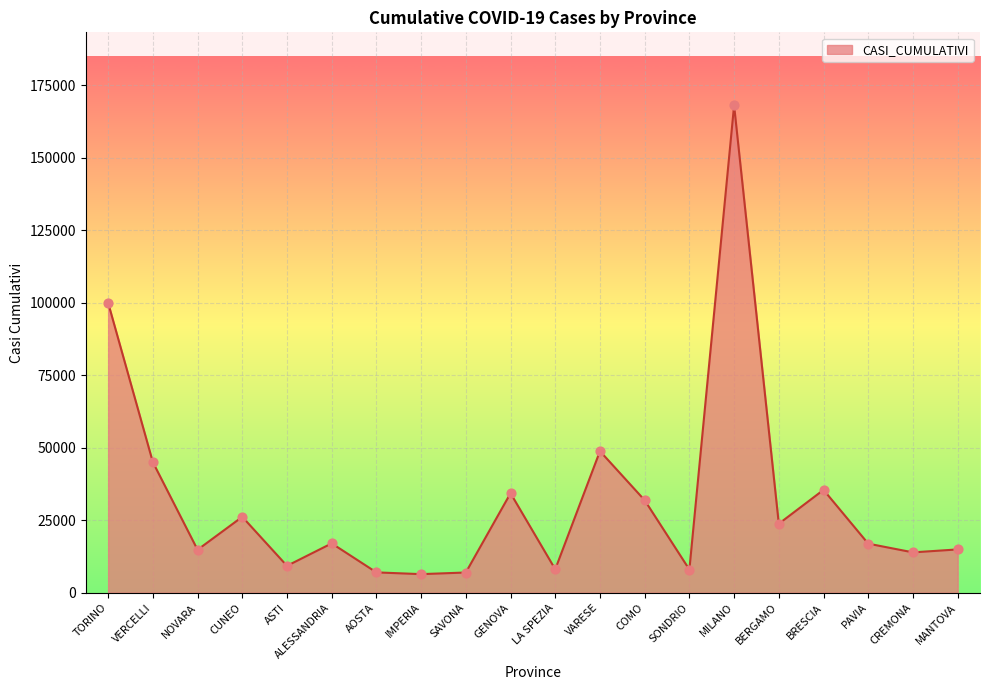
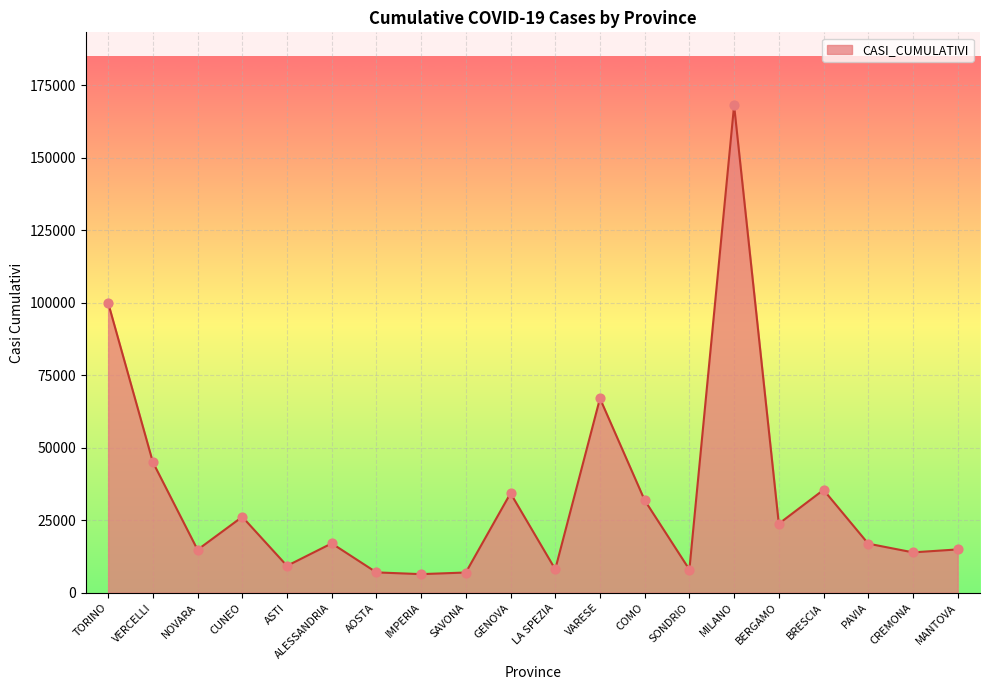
  {
    "TORINO": 100000,
    "VERCELLI": 45000,
    "NOVARA": 15000,
    "CUNEO": 26000,
    "ASTI": 9000,
    "ALESSANDRIA": 17000,
    "AOSTA": 7000,
    "IMPERIA": 6000,
    "SAVONA": 7000,
    "GENOVA": 34000,
    "LA SPEZIA": 8000,
-   "VARESE": 49000,
+   "VARESE": 67000,
    "COMO": 32000,
    "SONDRIO": 8000,
    "MILANO": 168000,
    "BERGAMO": 24000,
    "BRESCIA": 35000,
    "PAVIA": 17000,
    "CREMONA": 14000,
    "MANTOVA": 15000
  }
